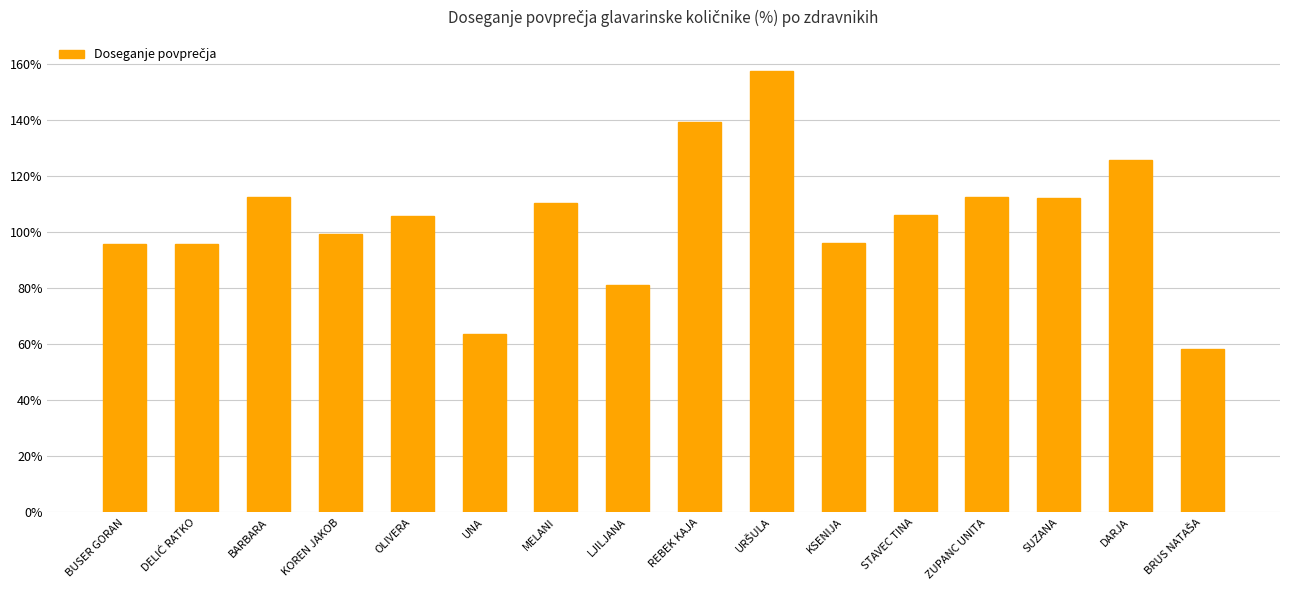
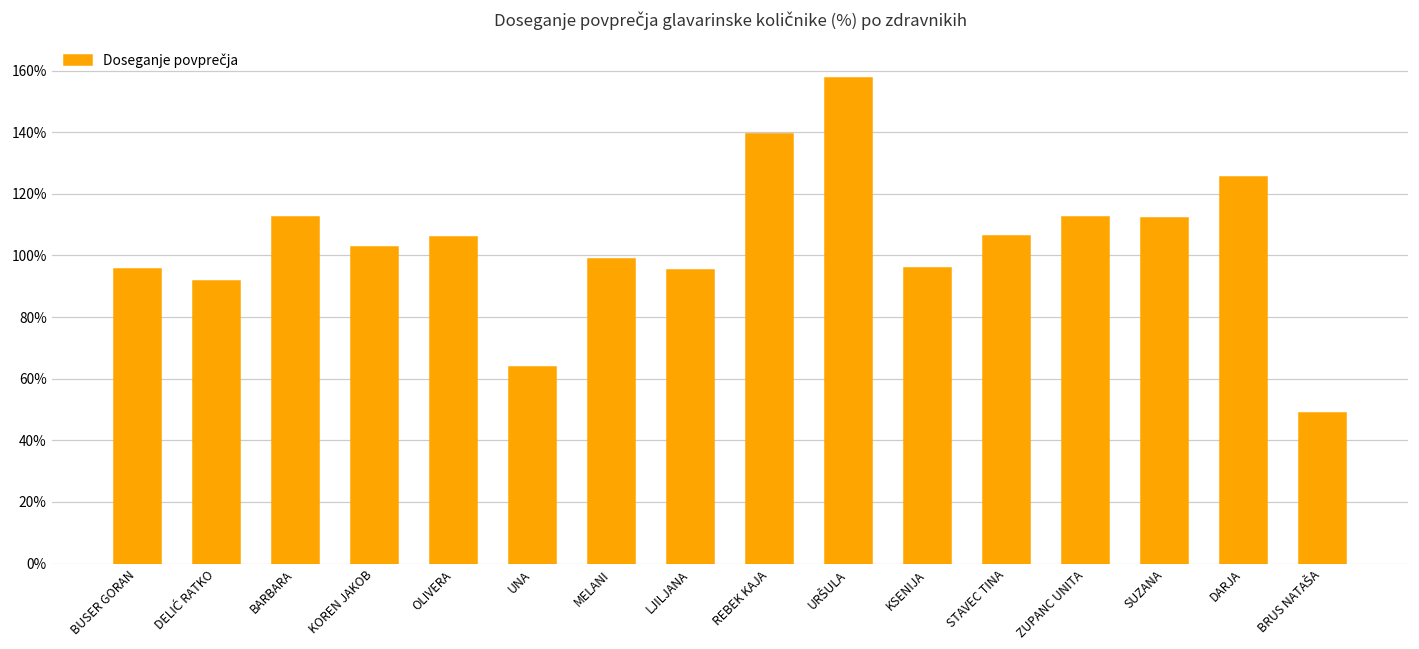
  {
    "BUSER GORAN": "96%",
-   "DELIĆ RATKO": "96%",
+   "DELIĆ RATKO": "92%",
    "BARBARA": "112%",
-   "KOREN JAKOB": "99%",
+   "KOREN JAKOB": "103%",
    "OLIVERA": "106%",
    "UNA": "64%",
-   "MELANI": "110%",
-   "LJILJANA": "81%",
+   "MELANI": "99%",
+   "LJILJANA": "95%",
    "REBEK KAJA": "140%",
    "URŠULA": "158%",
    "KSENIJA": "96%",
    "STAVEC TINA": "106%",
    "ZUPANC UNITA": "112%",
    "SUZANA": "112%",
    "DARJA": "126%",
-   "BRUS NATAŠA": "58%"
+   "BRUS NATAŠA": "49%"
  }
